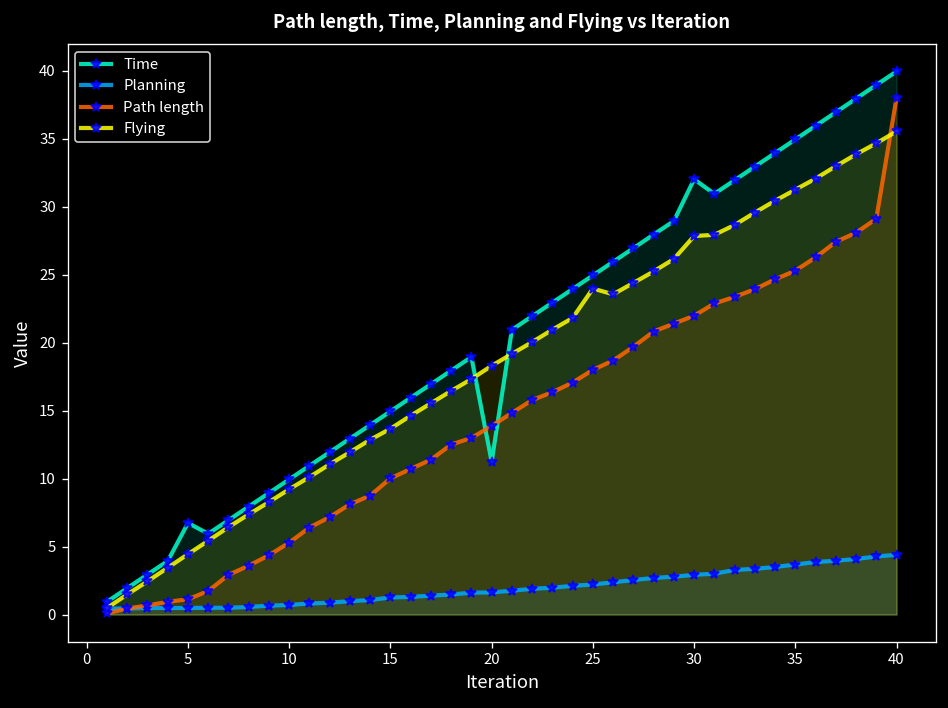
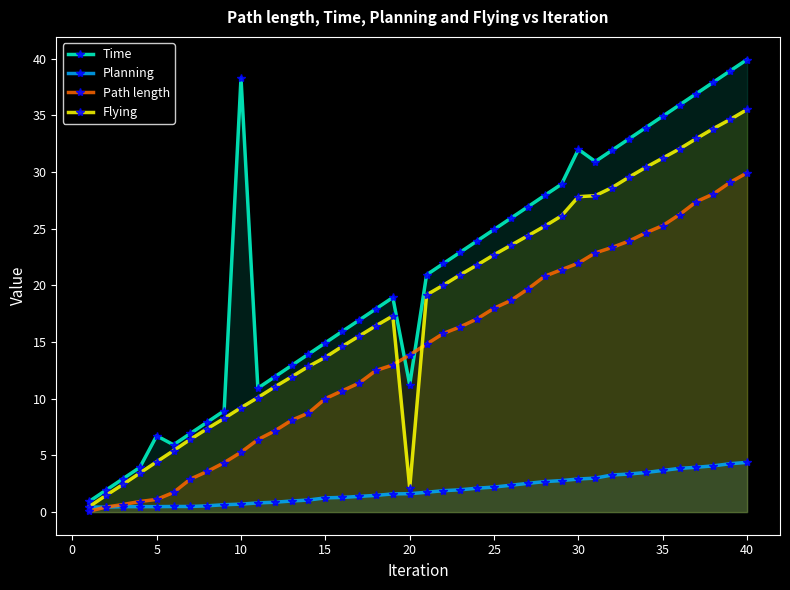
  {
    "Time": {
      "5": 6.7,
-     "10": 9.9,
+     "10": 38.3,
      "15": 14.9,
      "20": 11.2,
      "25": 24.9,
      "30": 32.0,
      "35": 34.9,
      "40": 39.9
    },
    "Planning": {
      "5": 0.5,
      "10": 0.7,
      "15": 1.3,
      "20": 1.6,
      "25": 2.2,
      "30": 2.9,
      "35": 3.7,
      "40": 4.4
    },
    "Path length": {
      "5": 1.1,
      "10": 5.3,
      "15": 10.0,
      "20": 13.9,
      "25": 18.0,
      "30": 22.0,
      "35": 25.3,
-     "40": 38.0
+     "40": 29.9
    },
    "Flying": {
      "5": 4.4,
      "10": 9.2,
      "15": 13.7,
-     "20": 18.3,
-     "25": 24.0,
+     "20": 2.1,
+     "25": 22.7,
      "30": 27.8,
      "35": 31.2,
      "40": 35.5
    }
  }
